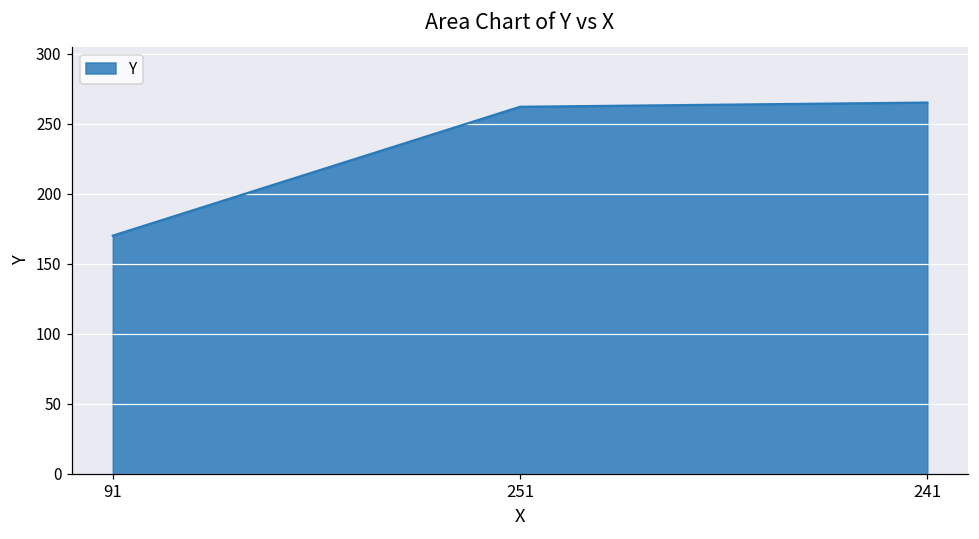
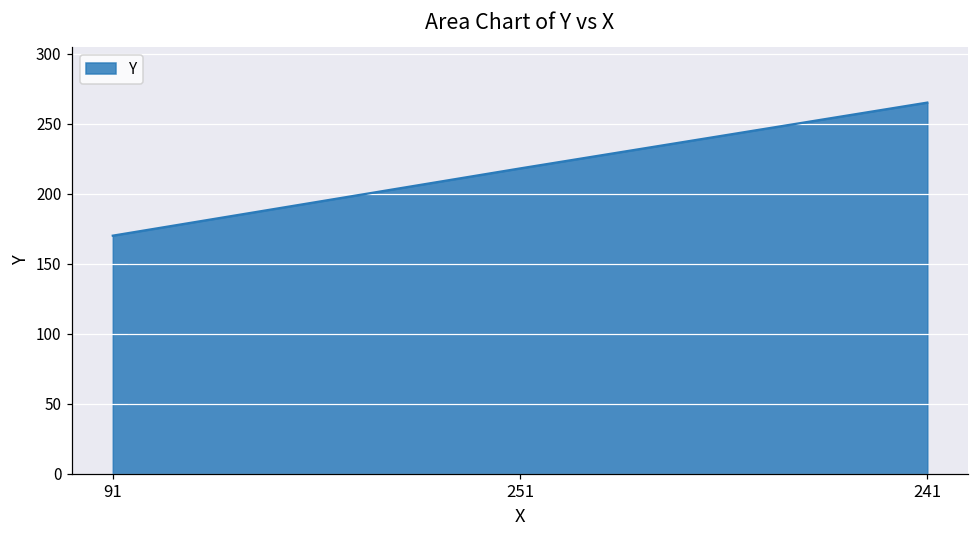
  {
    "91": 170,
-   "251": 262,
+   "251": 218,
    "241": 265
  }
